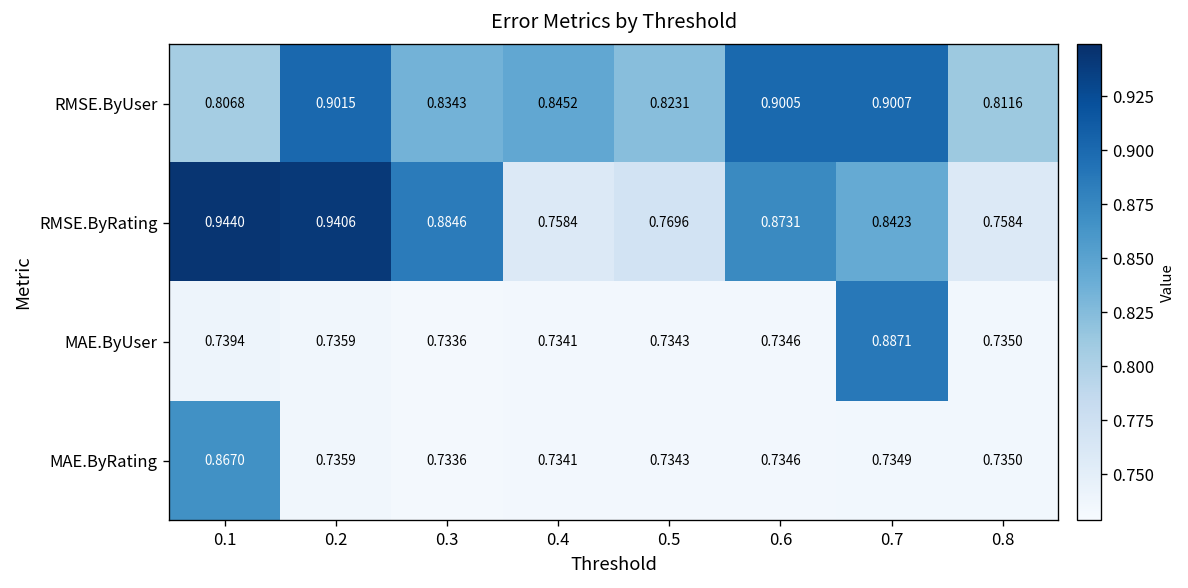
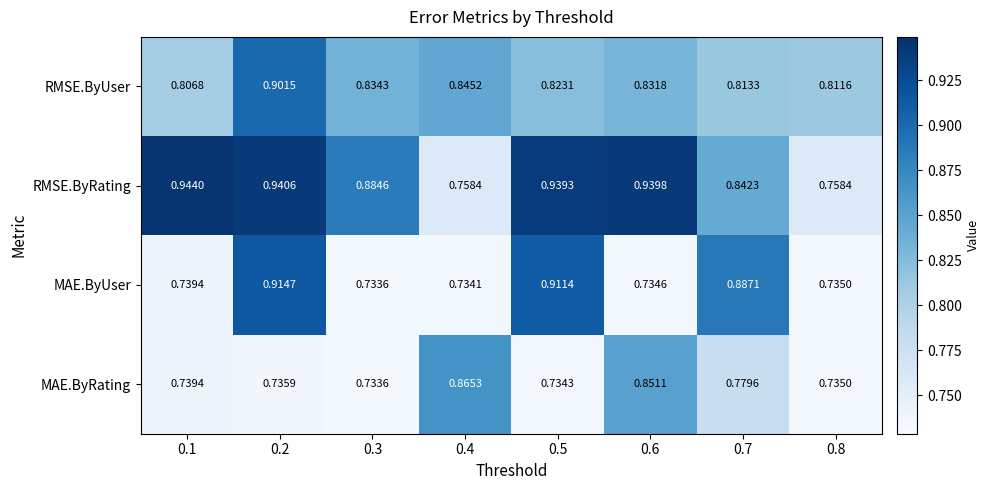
  {
    "RMSE.ByUser": {
      "0.1": 0.8068,
      "0.2": 0.9015,
      "0.3": 0.8343,
      "0.4": 0.8452,
      "0.5": 0.8231,
-     "0.6": 0.9005,
-     "0.7": 0.9007,
+     "0.6": 0.8318,
+     "0.7": 0.8133,
      "0.8": 0.8116
    },
    "RMSE.ByRating": {
      "0.1": 0.9440,
      "0.2": 0.9406,
      "0.3": 0.8846,
      "0.4": 0.7584,
-     "0.5": 0.7696,
-     "0.6": 0.8731,
+     "0.5": 0.9393,
+     "0.6": 0.9398,
      "0.7": 0.8423,
      "0.8": 0.7584
    },
    "MAE.ByUser": {
      "0.1": 0.7394,
-     "0.2": 0.7359,
+     "0.2": 0.9147,
      "0.3": 0.7336,
      "0.4": 0.7341,
-     "0.5": 0.7343,
+     "0.5": 0.9114,
      "0.6": 0.7346,
      "0.7": 0.8871,
      "0.8": 0.7350
    },
    "MAE.ByRating": {
-     "0.1": 0.8670,
+     "0.1": 0.7394,
      "0.2": 0.7359,
      "0.3": 0.7336,
-     "0.4": 0.7341,
+     "0.4": 0.8653,
      "0.5": 0.7343,
-     "0.6": 0.7346,
-     "0.7": 0.7349,
+     "0.6": 0.8511,
+     "0.7": 0.7796,
      "0.8": 0.7350
    }
  }
